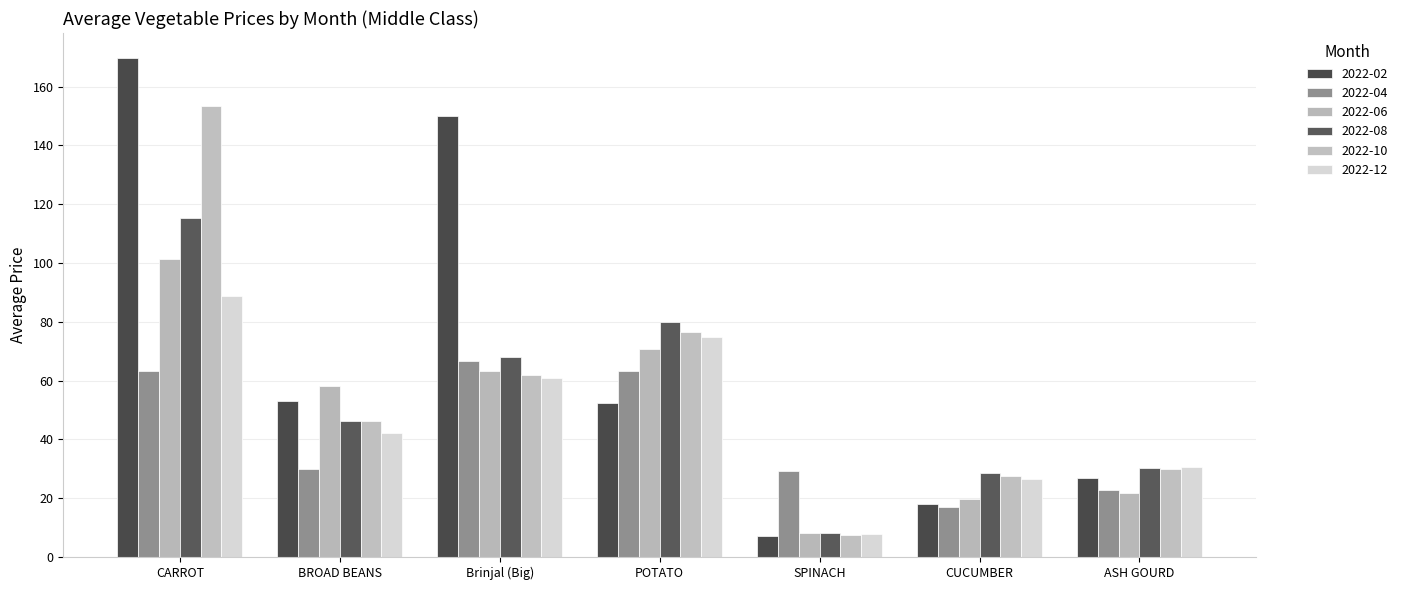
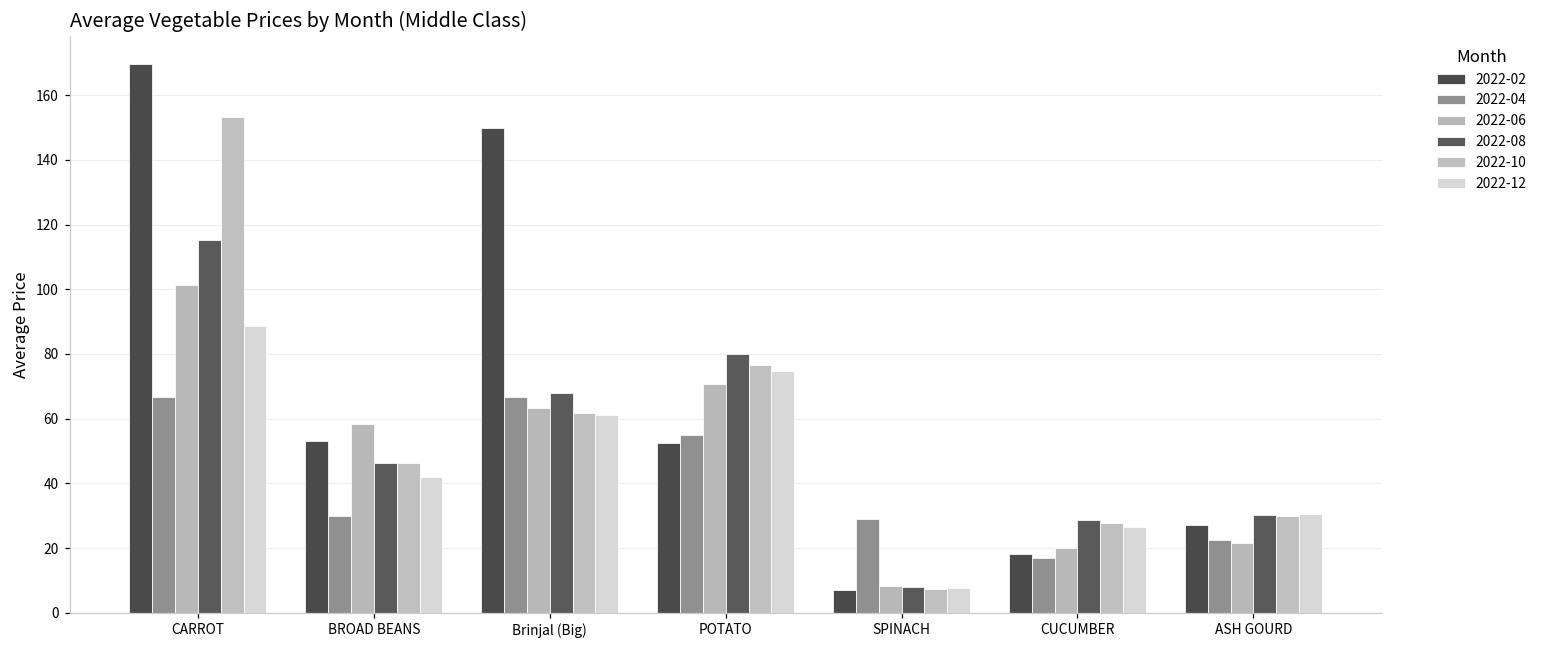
  {
    "2022-04": {
-     "CARROT": 63,
+     "CARROT": 67,
      "BROAD BEANS": 30,
      "Brinjal (Big)": 67,
-     "POTATO": 63,
+     "POTATO": 55,
      "SPINACH": 29,
      "CUCUMBER": 17,
      "ASH GOURD": 23
    }
  }
